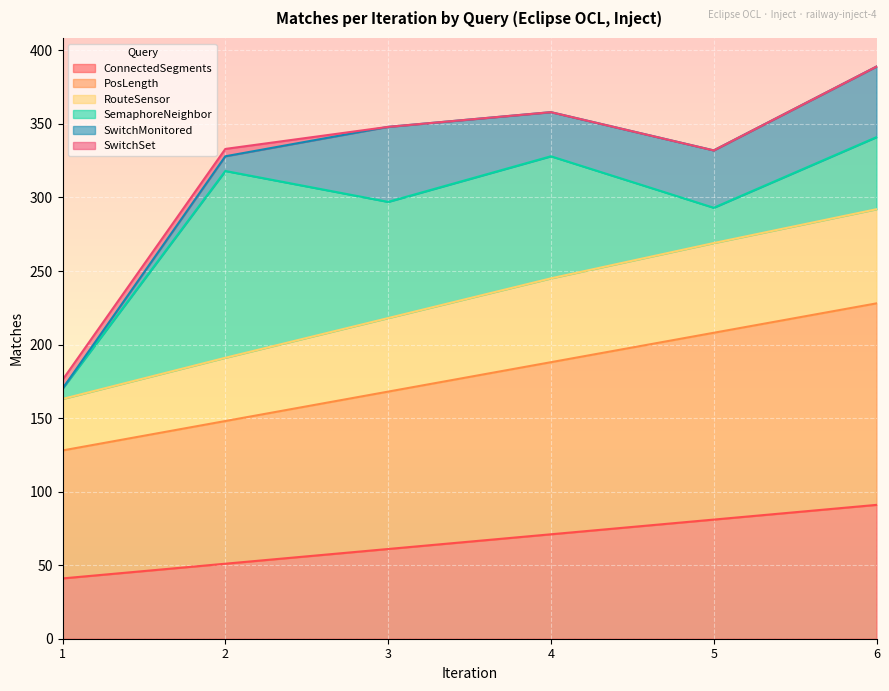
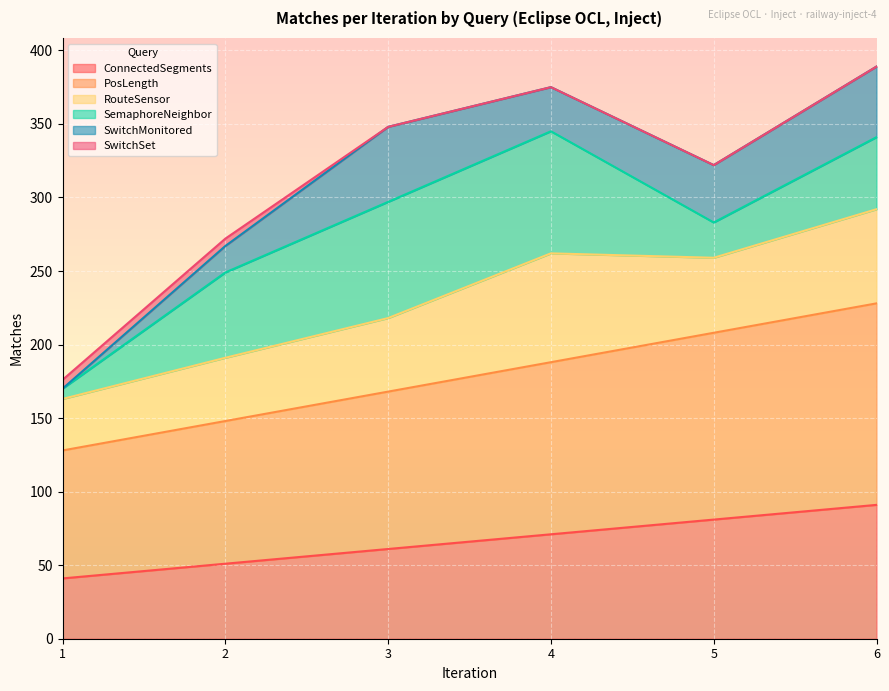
  {
    "RouteSensor": {
      "1": 35,
      "2": 43,
      "3": 50,
-     "4": 57,
-     "5": 61,
+     "4": 74,
+     "5": 51,
      "6": 64
    },
    "SemaphoreNeighbor": {
-     "2": 127,
+     "2": 58,
      "3": 79,
      "4": 83,
      "5": 24,
      "6": 49
    },
    "SwitchMonitored": {
-     "2": 10
+     "2": 18
    }
  }
